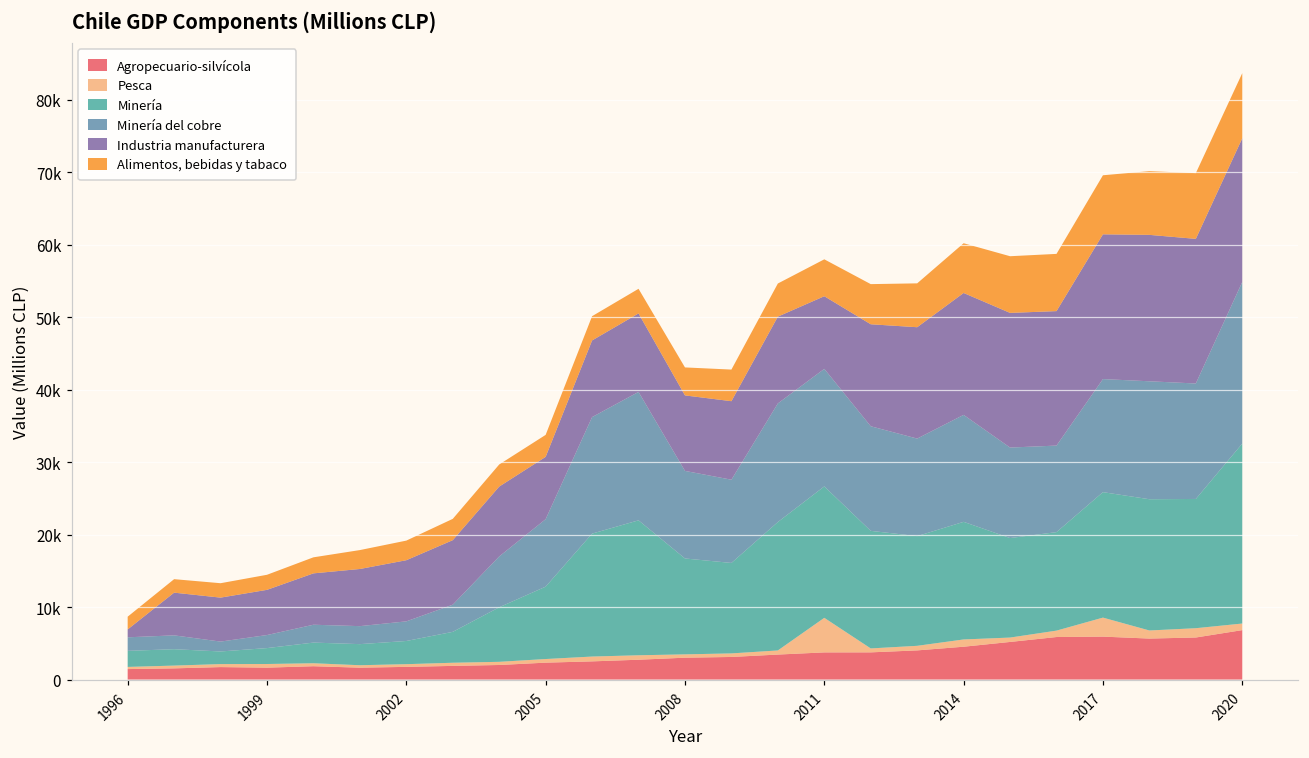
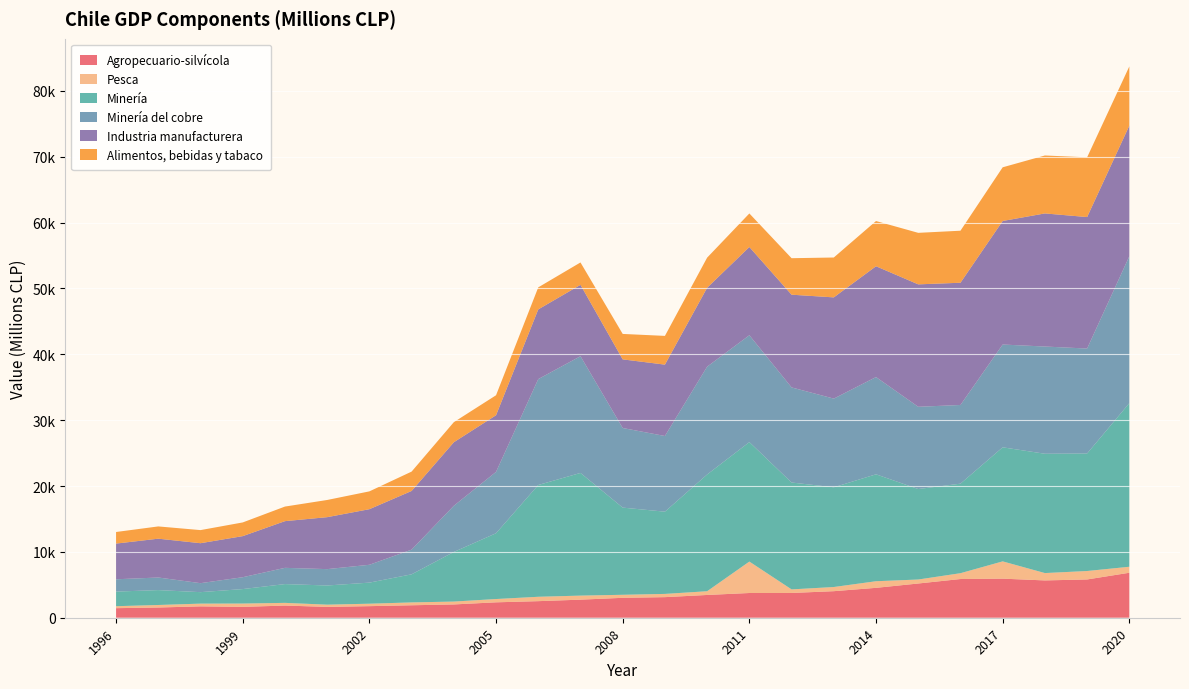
  {
    "Agropecuario-silvícola": {
      "1999": 2000,
      "2005": 2000,
      "2008": 3000,
      "2011": 4000,
      "2014": 5000,
      "2017": 6000,
      "2020": 7000
    },
    "Pesca": {
      "1999": 1000,
      "2005": 0,
      "2008": 0,
      "2011": 5000,
      "2014": 1000,
      "2017": 3000,
      "2020": 1000
    },
    "Industria manufacturera": {
-     "1996": 1000,
+     "1996": 5000,
      "1999": 6000,
      "2002": 8000,
      "2005": 9000,
      "2008": 10000,
-     "2011": 10000,
+     "2011": 13000,
      "2014": 17000,
-     "2017": 20000,
+     "2017": 19000,
      "2020": 20000
    },
    "Alimentos, bebidas y tabaco": {
      "1996": 2000,
      "1999": 2000,
      "2002": 3000,
      "2005": 3000,
      "2008": 4000,
      "2011": 5000,
      "2014": 7000,
      "2017": 8000,
      "2020": 9000
    }
  }
